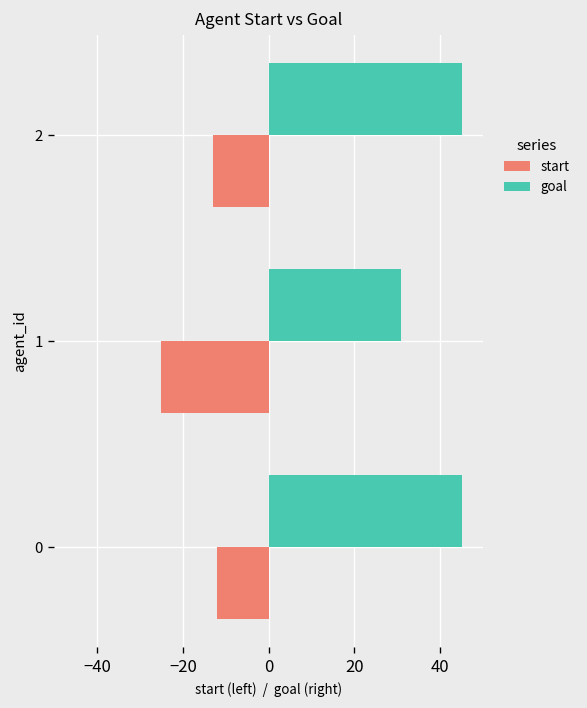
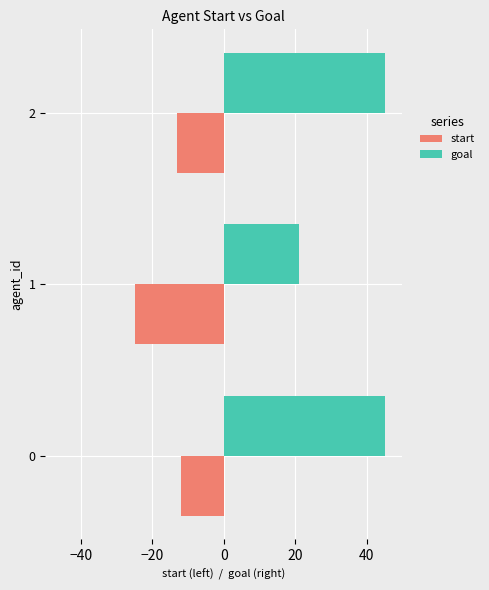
  {
    "start": {
      "2": -13,
      "1": -25,
      "0": -12
    },
    "goal": {
      "2": 45,
-     "1": 31,
+     "1": 21,
      "0": 45
    }
  }
